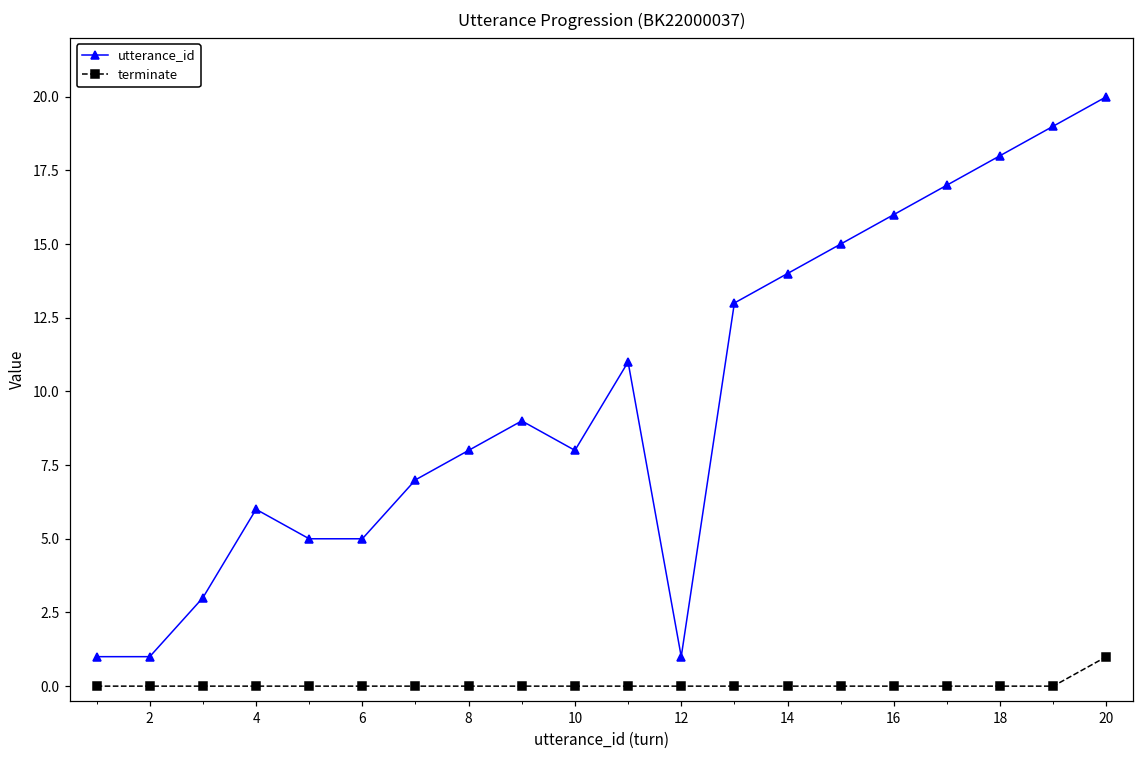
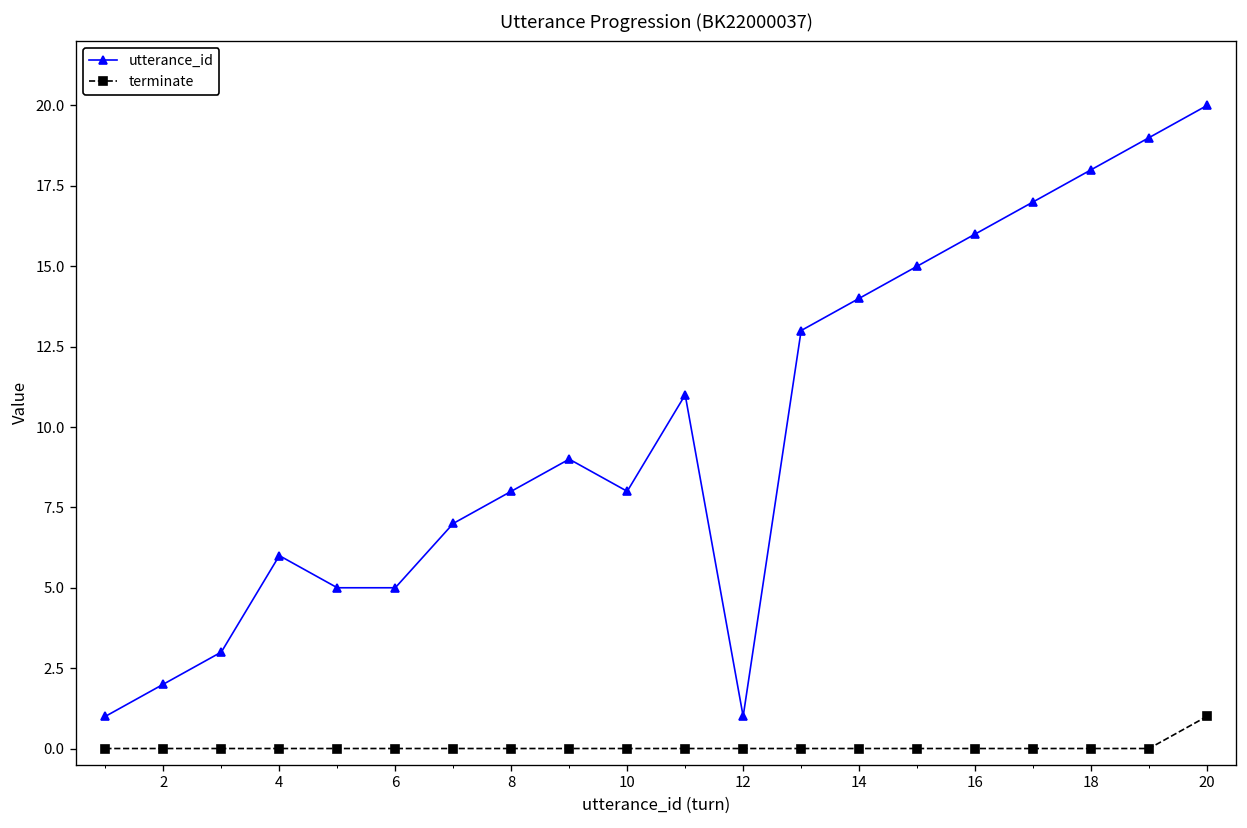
  {
    "utterance_id": {
-     "2": 1,
+     "2": 2,
      "4": 6,
      "6": 5,
      "8": 8,
      "10": 8,
      "12": 1,
      "14": 14,
      "16": 16,
      "18": 18,
      "20": 20
    },
    "terminate": {
      "2": 0,
      "4": 0,
      "6": 0,
      "8": 0,
      "10": 0,
      "12": 0,
      "14": 0,
      "16": 0,
      "18": 0,
      "20": 1
    }
  }
